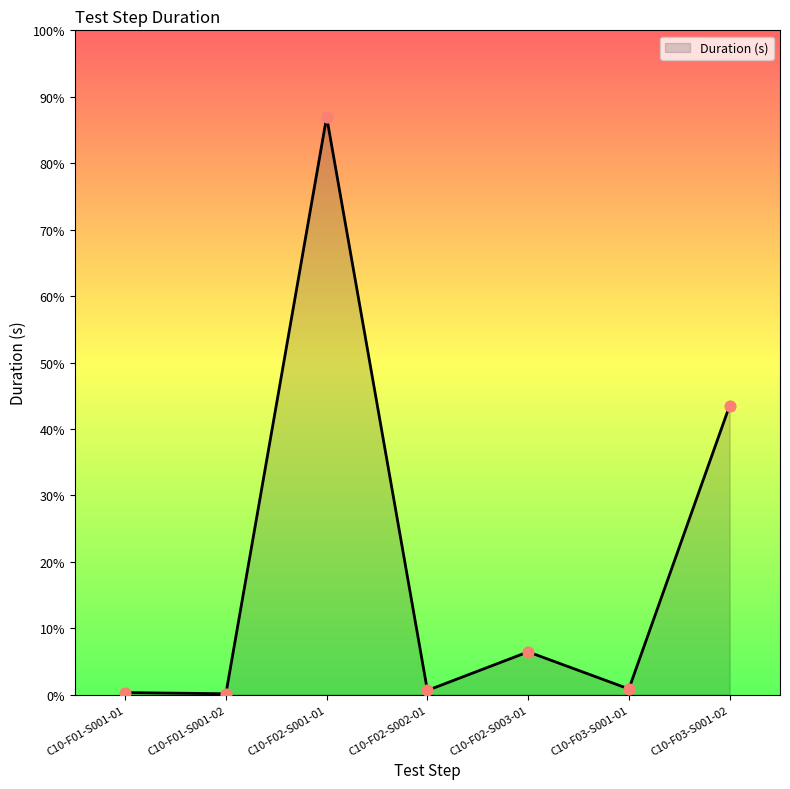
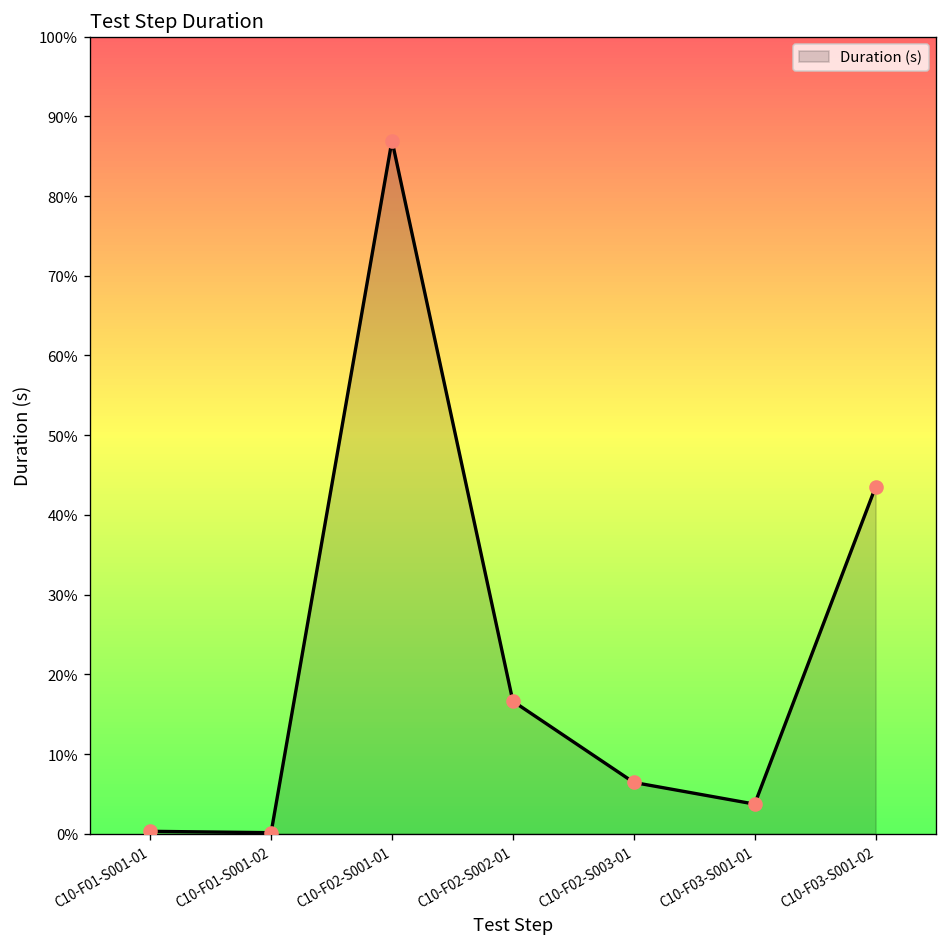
  {
    "C10-F01-S001-01": "0%",
    "C10-F01-S001-02": "0%",
    "C10-F02-S001-01": "87%",
-   "C10-F02-S002-01": "1%",
+   "C10-F02-S002-01": "17%",
    "C10-F02-S003-01": "6%",
-   "C10-F03-S001-01": "1%",
+   "C10-F03-S001-01": "4%",
    "C10-F03-S001-02": "44%"
  }
